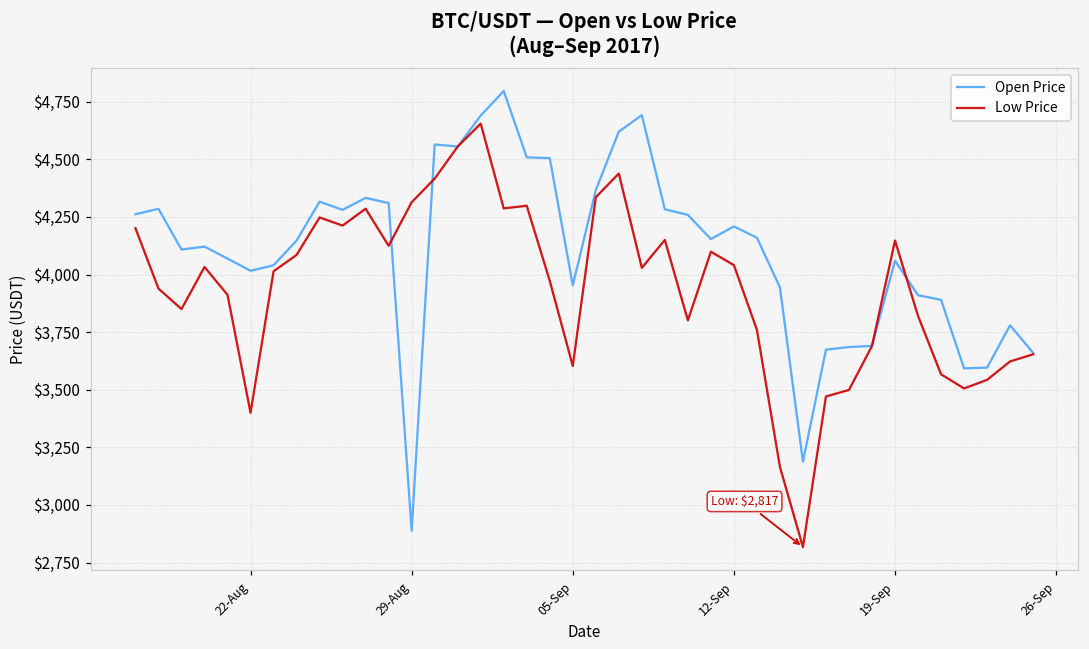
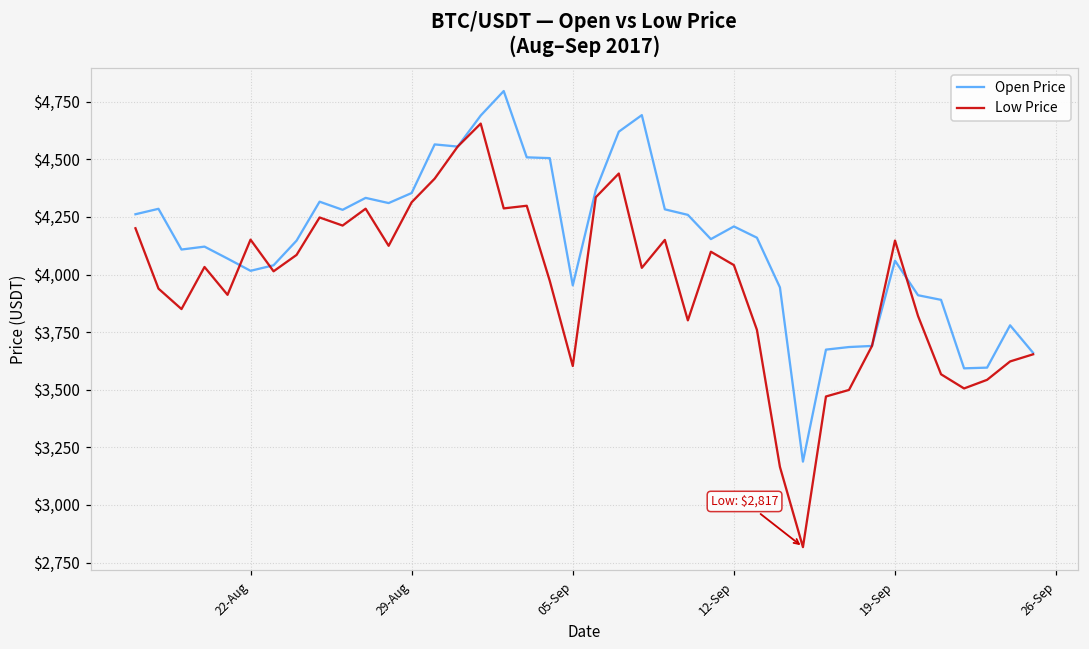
  {
    "Open Price": {
      "22-Aug": "$4,020",
-     "29-Aug": "$2,890",
+     "29-Aug": "$4,350",
      "05-Sep": "$3,950",
      "12-Sep": "$4,210",
      "19-Sep": "$4,060"
    },
    "Low Price": {
-     "22-Aug": "$3,400",
+     "22-Aug": "$4,150",
      "29-Aug": "$4,310",
      "05-Sep": "$3,600",
      "12-Sep": "$4,040",
      "19-Sep": "$4,150"
    }
  }
